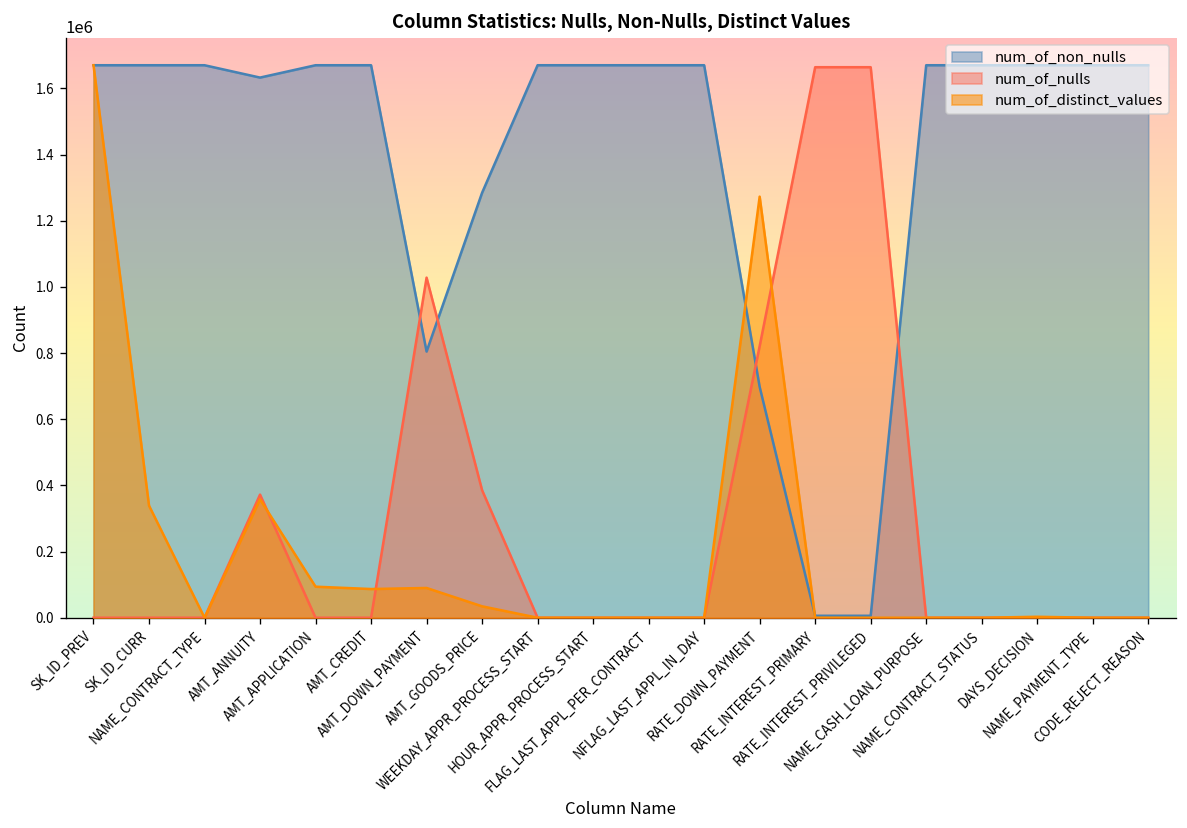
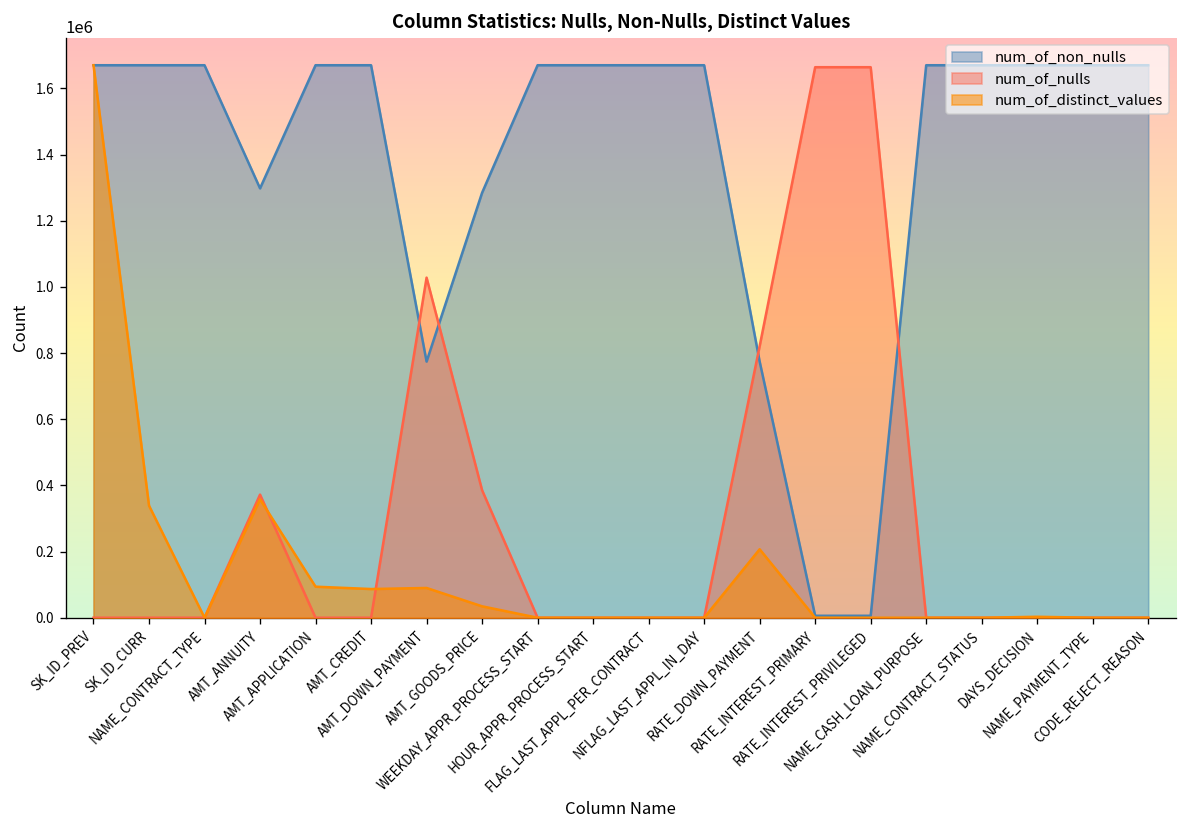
  {
    "num_of_non_nulls": {
      "SK_ID_CURR": 1670000,
      "NAME_CONTRACT_TYPE": 1670000,
-     "AMT_ANNUITY": 1630000,
+     "AMT_ANNUITY": 1300000,
      "AMT_APPLICATION": 1670000,
      "AMT_CREDIT": 1670000,
-     "AMT_DOWN_PAYMENT": 800000,
+     "AMT_DOWN_PAYMENT": 770000,
      "AMT_GOODS_PRICE": 1280000,
      "WEEKDAY_APPR_PROCESS_START": 1670000,
      "HOUR_APPR_PROCESS_START": 1670000,
      "FLAG_LAST_APPL_PER_CONTRACT": 1670000,
      "NFLAG_LAST_APPL_IN_DAY": 1670000,
-     "RATE_DOWN_PAYMENT": 700000,
+     "RATE_DOWN_PAYMENT": 770000,
      "NAME_CASH_LOAN_PURPOSE": 1670000
    },
    "num_of_nulls": {
      "SK_ID_PREV": 0,
      "SK_ID_CURR": 0,
      "AMT_ANNUITY": 370000,
      "AMT_APPLICATION": 0,
      "AMT_CREDIT": 0,
      "AMT_DOWN_PAYMENT": 1030000,
      "AMT_GOODS_PRICE": 390000,
      "RATE_DOWN_PAYMENT": 820000,
      "RATE_INTEREST_PRIMARY": 1660000,
      "RATE_INTEREST_PRIVILEGED": 1660000
    },
    "num_of_distinct_values": {
      "SK_ID_CURR": 340000,
      "AMT_ANNUITY": 360000,
      "AMT_APPLICATION": 90000,
      "AMT_CREDIT": 90000,
      "AMT_DOWN_PAYMENT": 90000,
      "AMT_GOODS_PRICE": 30000,
-     "RATE_DOWN_PAYMENT": 1270000
+     "RATE_DOWN_PAYMENT": 210000
    }
  }
